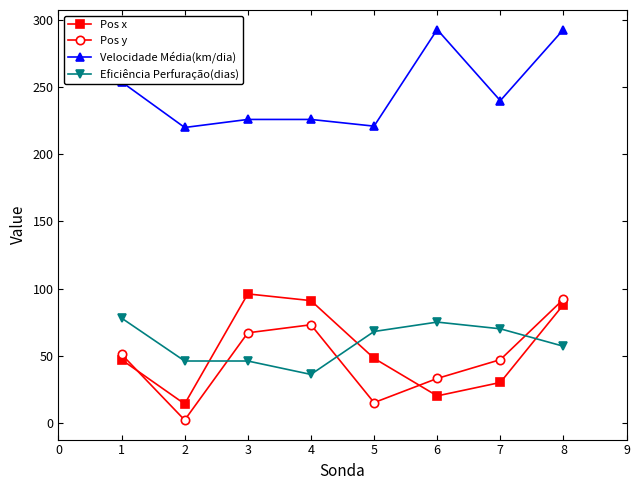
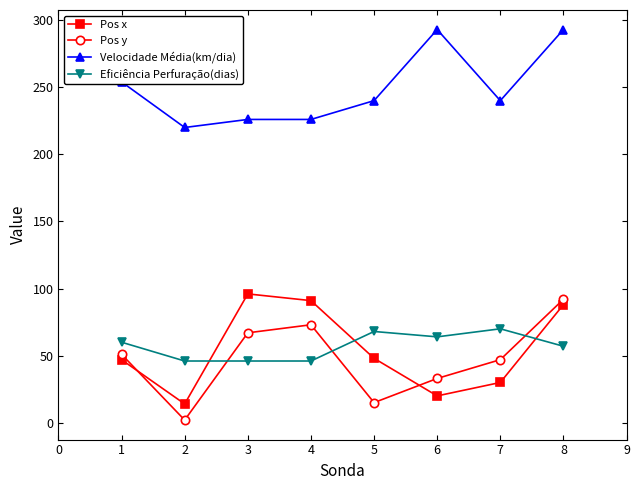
  {
    "Velocidade Média(km/dia)": {
      "2": 220,
      "3": 226,
      "4": 226,
-     "5": 221,
+     "5": 240,
      "6": 293,
      "7": 240,
      "8": 293
    },
    "Eficiência Perfuração(dias)": {
-     "1": 78,
+     "1": 60,
      "2": 46,
      "3": 46,
-     "4": 36,
+     "4": 46,
      "5": 68,
-     "6": 75,
+     "6": 64,
      "7": 70,
      "8": 57
    }
  }
